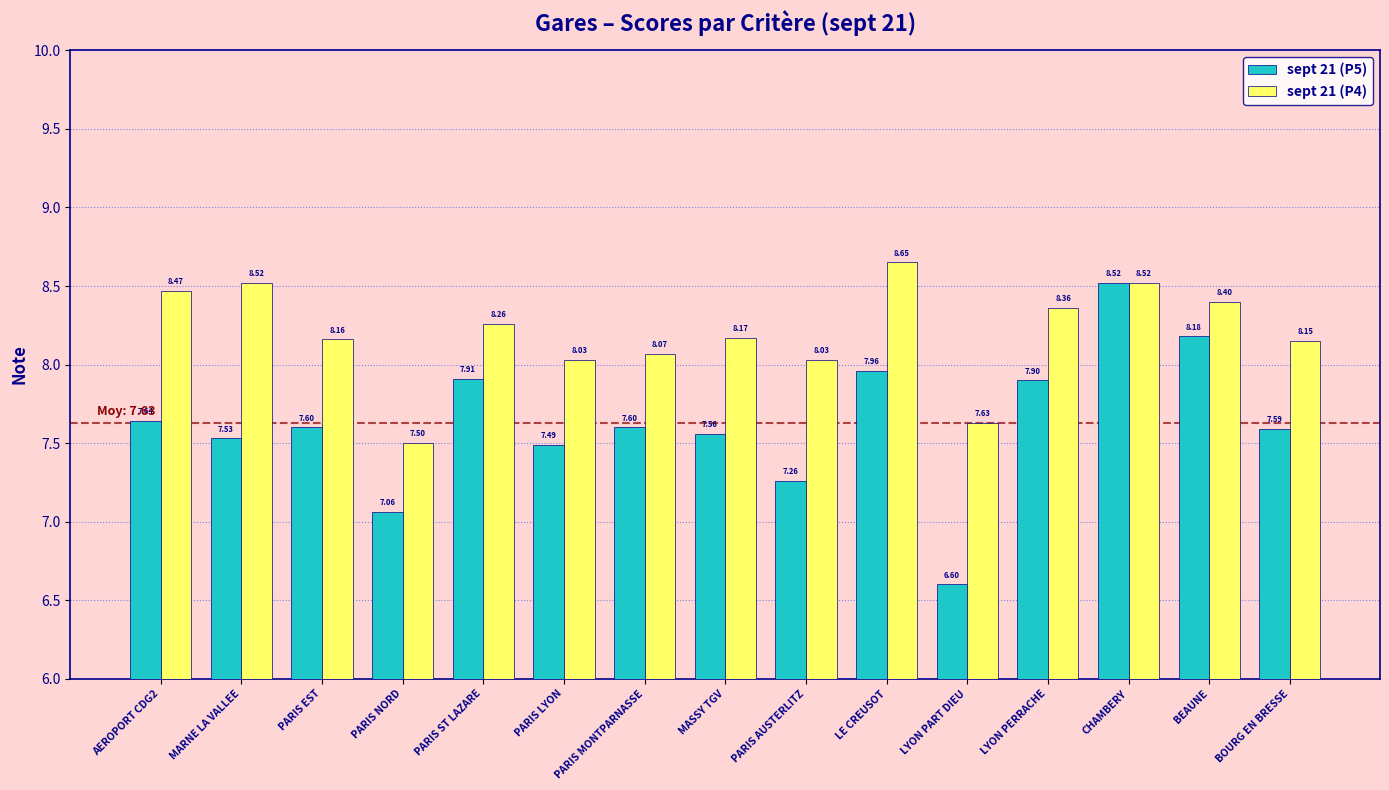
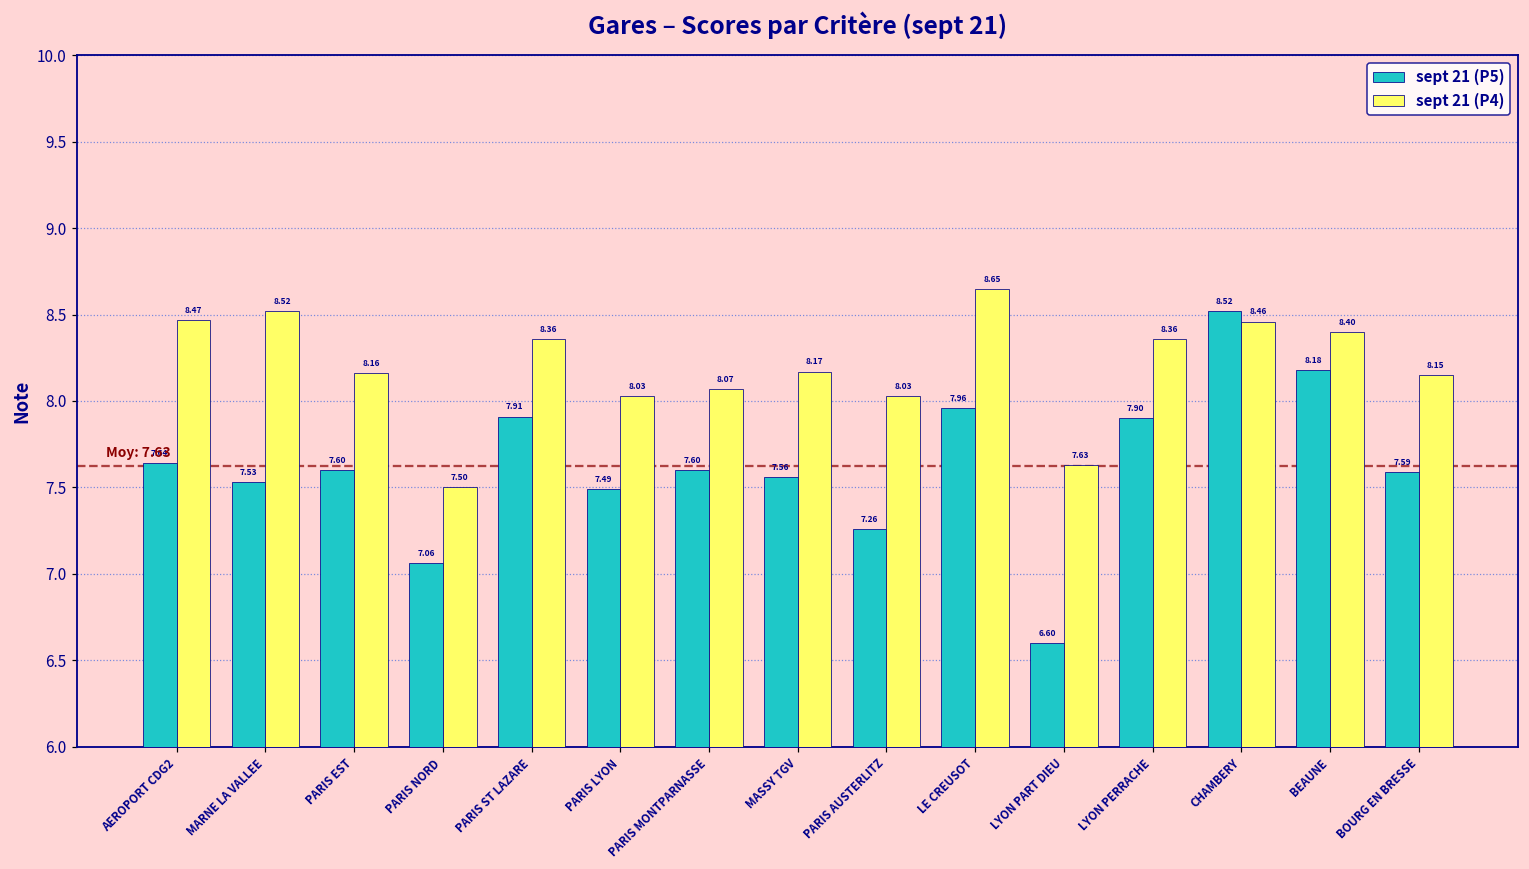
  {
    "sept 21 (P5)": {
      "MARNE LA VALLEE": 7.53,
      "PARIS EST": 7.60,
      "PARIS NORD": 7.06,
      "PARIS ST LAZARE": 7.91,
      "PARIS LYON": 7.49,
      "PARIS MONTPARNASSE": 7.60,
      "MASSY TGV": 7.56,
      "PARIS AUSTERLITZ": 7.26,
      "LE CREUSOT": 7.96,
      "LYON PART DIEU": 6.60,
      "LYON PERRACHE": 7.90,
      "CHAMBERY": 8.52,
      "BEAUNE": 8.18,
      "BOURG EN BRESSE": 7.59
    },
    "sept 21 (P4)": {
      "AEROPORT CDG2": 8.47,
      "MARNE LA VALLEE": 8.52,
      "PARIS EST": 8.16,
      "PARIS NORD": 7.50,
-     "PARIS ST LAZARE": 8.26,
+     "PARIS ST LAZARE": 8.36,
      "PARIS LYON": 8.03,
      "PARIS MONTPARNASSE": 8.07,
      "MASSY TGV": 8.17,
      "PARIS AUSTERLITZ": 8.03,
      "LE CREUSOT": 8.65,
      "LYON PART DIEU": 7.63,
      "LYON PERRACHE": 8.36,
-     "CHAMBERY": 8.52,
+     "CHAMBERY": 8.46,
      "BEAUNE": 8.40,
      "BOURG EN BRESSE": 8.15
    }
  }
